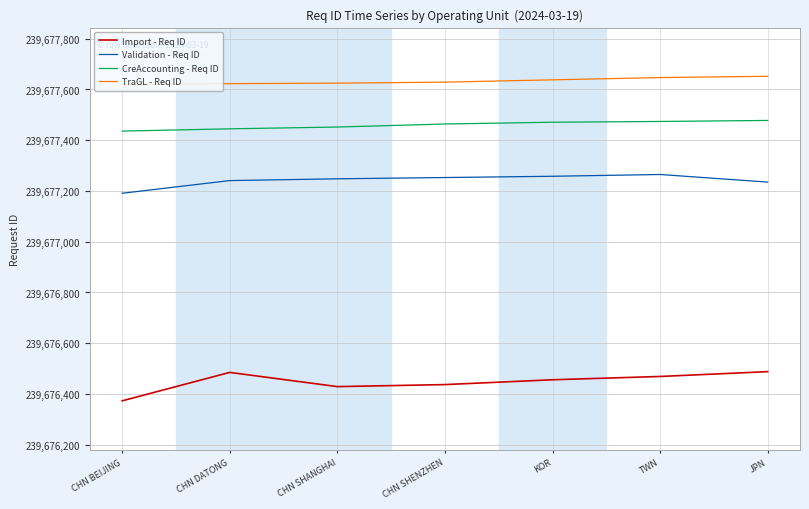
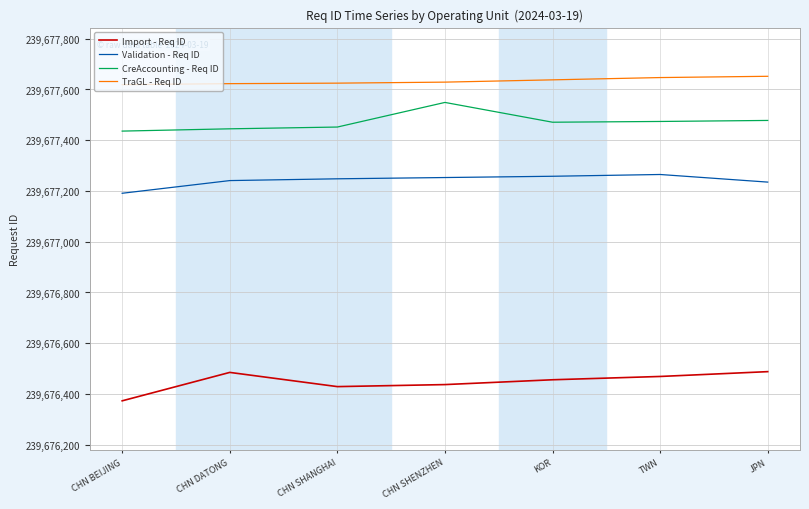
  {
    "Import - Req ID": {
      "CHN BEIJING": "239,676,370",
      "CHN DATONG": "239,676,490",
      "CHN SHANGHAI": "239,676,430",
      "CHN SHENZHEN": "239,676,440",
      "KOR": "239,676,460",
      "TWN": "239,676,470",
      "JPN": "239,676,490"
    },
    "Validation - Req ID": {
      "CHN BEIJING": "239,677,190",
      "CHN DATONG": "239,677,240",
      "CHN SHANGHAI": "239,677,250",
      "CHN SHENZHEN": "239,677,250",
      "KOR": "239,677,260",
      "TWN": "239,677,270",
      "JPN": "239,677,240"
    },
    "CreAccounting - Req ID": {
      "CHN BEIJING": "239,677,440",
      "CHN DATONG": "239,677,450",
      "CHN SHANGHAI": "239,677,450",
-     "CHN SHENZHEN": "239,677,460",
+     "CHN SHENZHEN": "239,677,550",
      "KOR": "239,677,470",
      "TWN": "239,677,470",
      "JPN": "239,677,480"
    },
    "TraGL - Req ID": {
      "CHN DATONG": "239,677,620",
      "CHN SHANGHAI": "239,677,630",
      "CHN SHENZHEN": "239,677,630",
      "KOR": "239,677,640",
      "TWN": "239,677,650",
      "JPN": "239,677,650"
    }
  }
